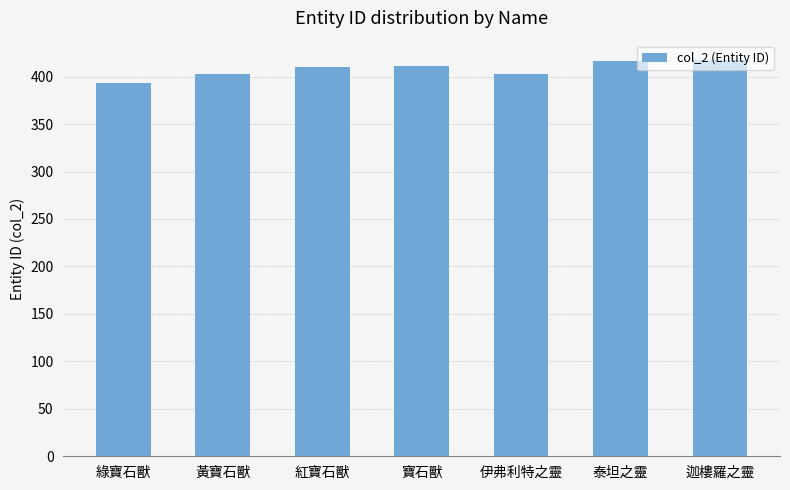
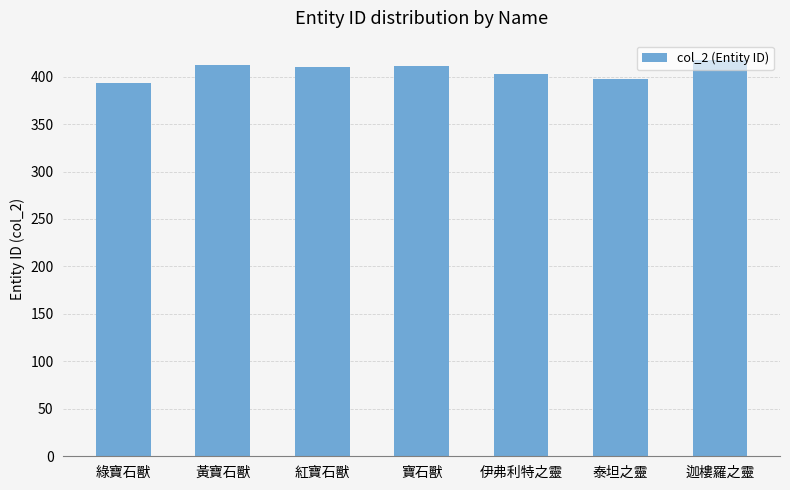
  {
    "綠寶石獸": 390,
-   "黃寶石獸": 400,
+   "黃寶石獸": 410,
    "紅寶石獸": 410,
    "寶石獸": 410,
    "伊弗利特之靈": 400,
-   "泰坦之靈": 420
+   "泰坦之靈": 400
  }
